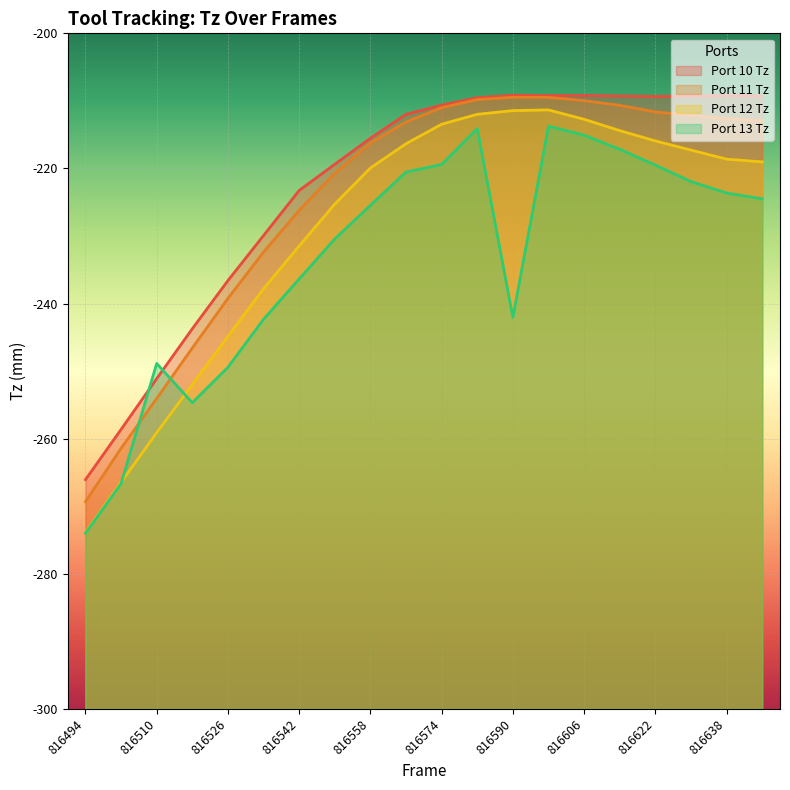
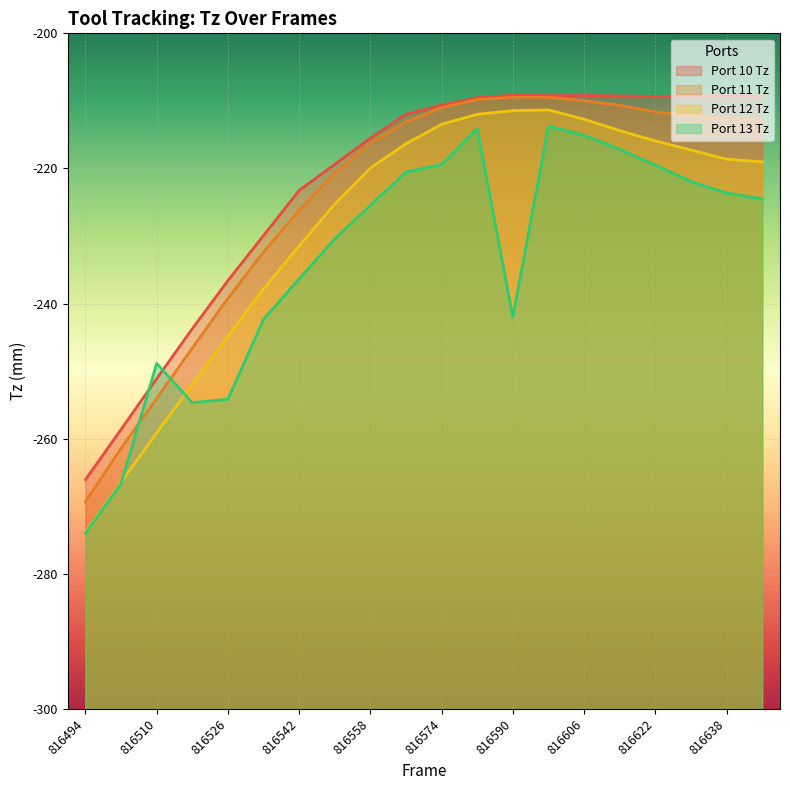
  {
    "Port 13 Tz": {
      "816510": -249,
-     "816526": -249,
+     "816526": -254,
      "816542": -236,
      "816558": -225,
      "816574": -219,
      "816590": -242,
      "816606": -215,
      "816622": -220,
      "816638": -224
    }
  }
